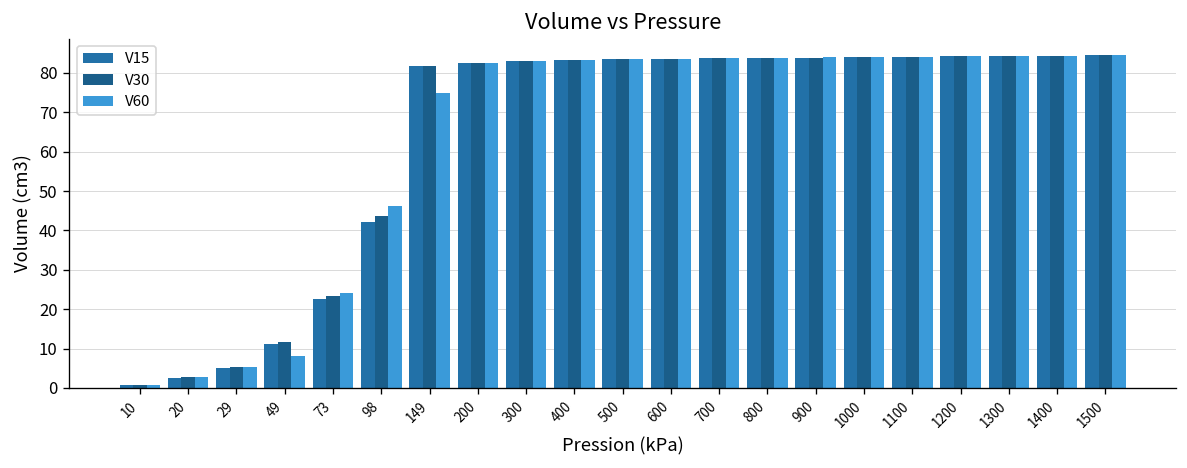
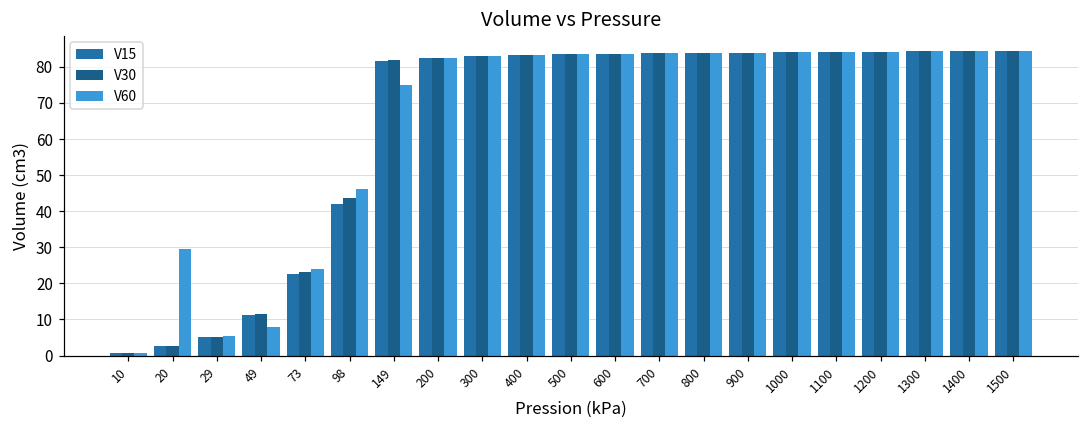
  {
    "V60": {
-     "20": 3,
+     "20": 30,
      "29": 5,
      "49": 8,
      "73": 24,
      "98": 46,
      "149": 75,
      "200": 83,
      "300": 83,
      "400": 83,
      "500": 83,
      "600": 84,
      "700": 84,
      "800": 84,
      "900": 84,
      "1000": 84,
      "1100": 84,
      "1200": 84,
      "1300": 84,
      "1400": 84,
      "1500": 84
    }
  }
